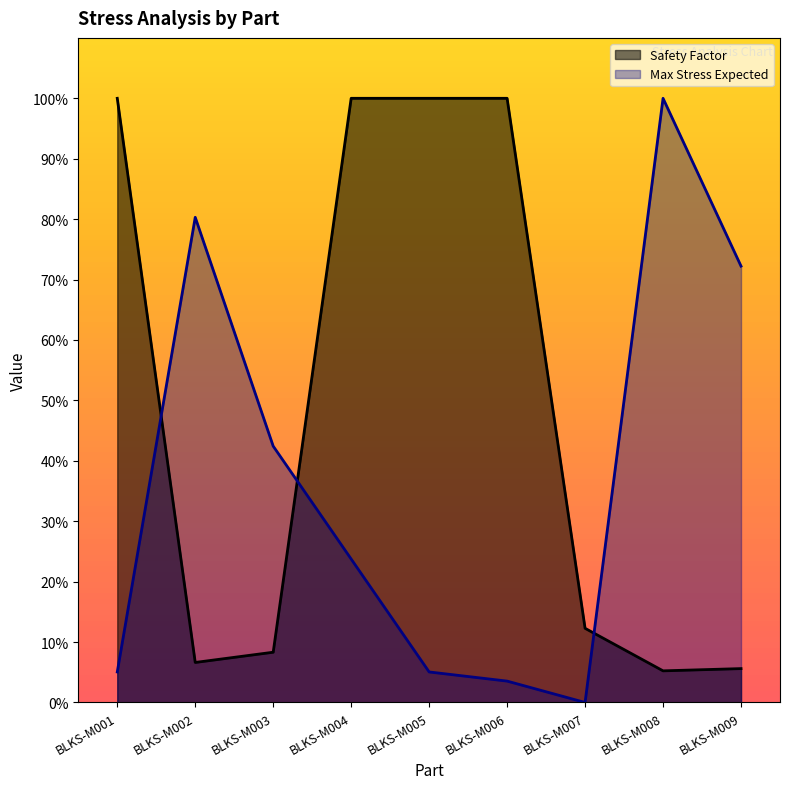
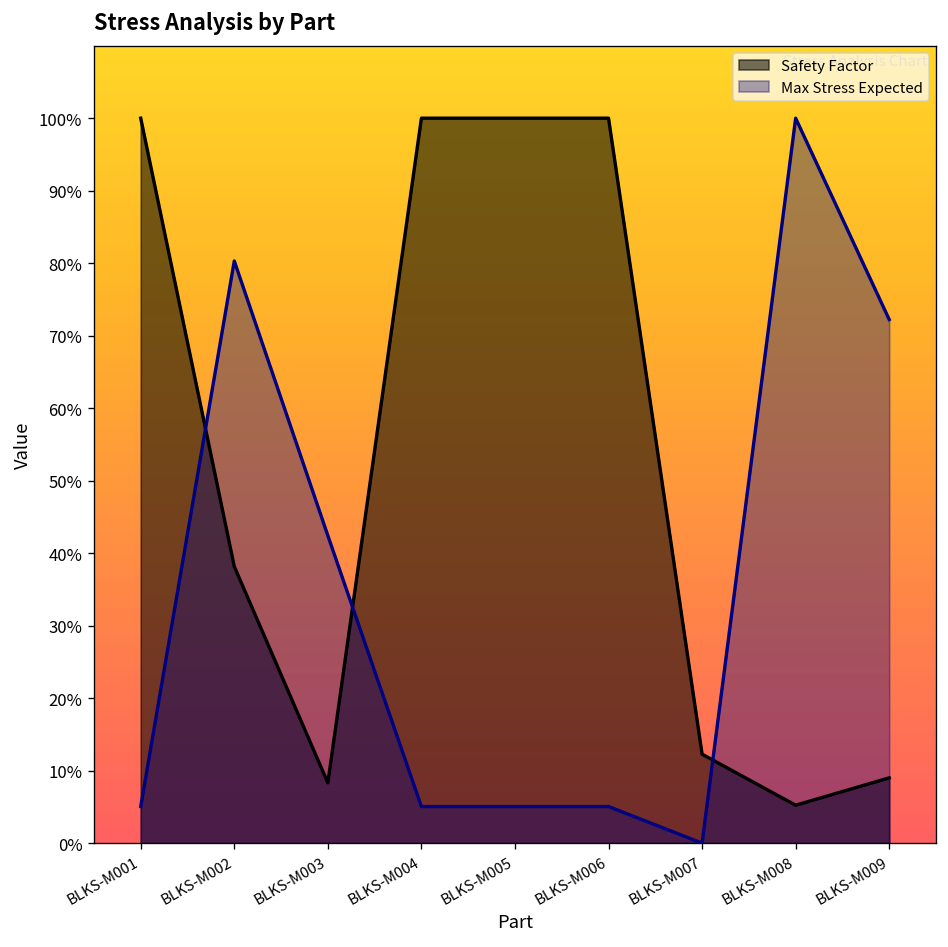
  {
    "Safety Factor": {
      "BLKS-M001": "100%",
-     "BLKS-M002": "7%",
+     "BLKS-M002": "38%",
      "BLKS-M003": "8%",
      "BLKS-M004": "100%",
      "BLKS-M005": "100%",
      "BLKS-M006": "100%",
      "BLKS-M007": "12%",
      "BLKS-M008": "5%",
-     "BLKS-M009": "6%"
+     "BLKS-M009": "9%"
    },
    "Max Stress Expected": {
      "BLKS-M001": "5%",
      "BLKS-M002": "80%",
      "BLKS-M003": "42%",
-     "BLKS-M004": "24%",
+     "BLKS-M004": "5%",
      "BLKS-M005": "5%",
-     "BLKS-M006": "4%",
+     "BLKS-M006": "5%",
      "BLKS-M007": "0%",
      "BLKS-M008": "100%",
      "BLKS-M009": "72%"
    }
  }
